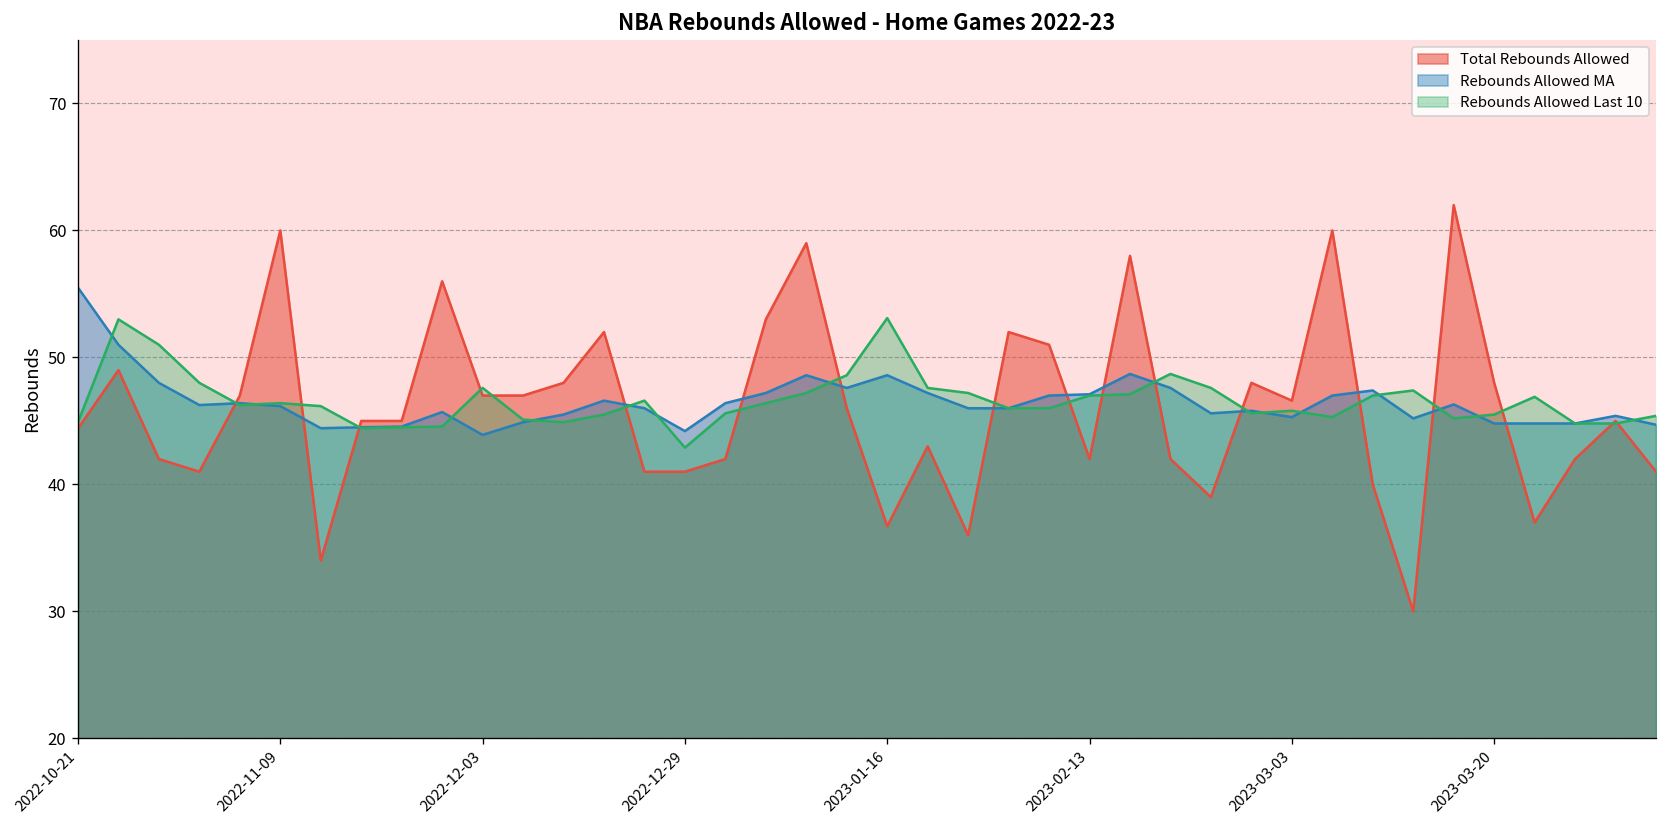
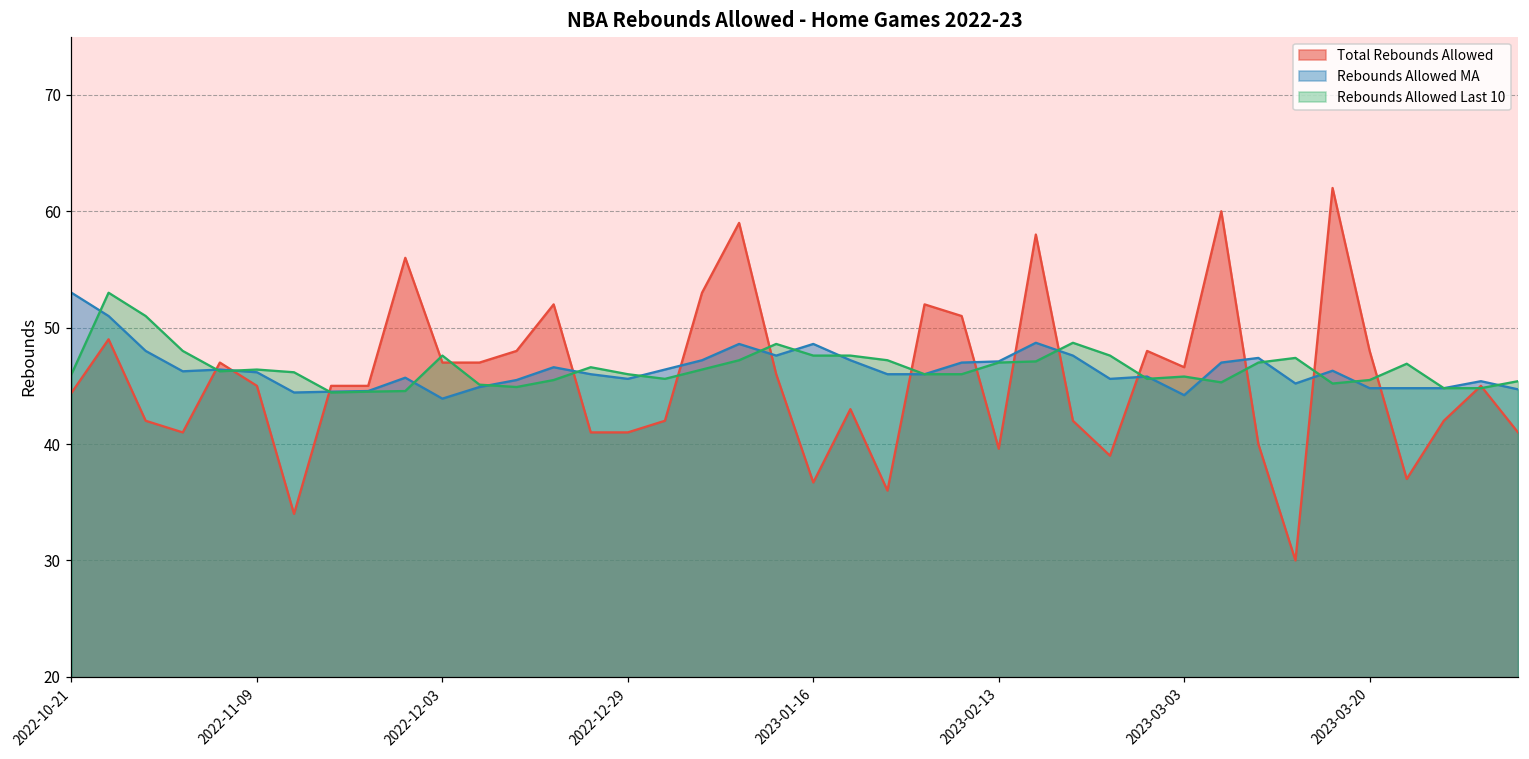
  {
    "Total Rebounds Allowed": {
      "2022-10-21": 44.4,
-     "2022-11-09": 60,
+     "2022-11-09": 45,
      "2022-12-03": 47.0,
      "2022-12-29": 41.0,
      "2023-01-16": 36.7,
-     "2023-02-13": 42.0,
+     "2023-02-13": 39.6,
      "2023-03-03": 46.6,
      "2023-03-20": 48.0
    },
    "Rebounds Allowed MA": {
-     "2022-10-21": 55.5,
+     "2022-10-21": 53.0,
      "2022-12-03": 43.9,
-     "2022-12-29": 44.2,
+     "2022-12-29": 45.6,
      "2023-01-16": 48.6,
-     "2023-03-03": 45.3,
+     "2023-03-03": 44.2,
      "2023-03-20": 44.8
    },
    "Rebounds Allowed Last 10": {
-     "2022-10-21": 44.9,
+     "2022-10-21": 46.0,
      "2022-12-03": 47.6,
-     "2022-12-29": 42.9,
-     "2023-01-16": 53.1,
+     "2022-12-29": 46.0,
+     "2023-01-16": 47.6,
      "2023-03-03": 45.8,
      "2023-03-20": 45.5
    }
  }
